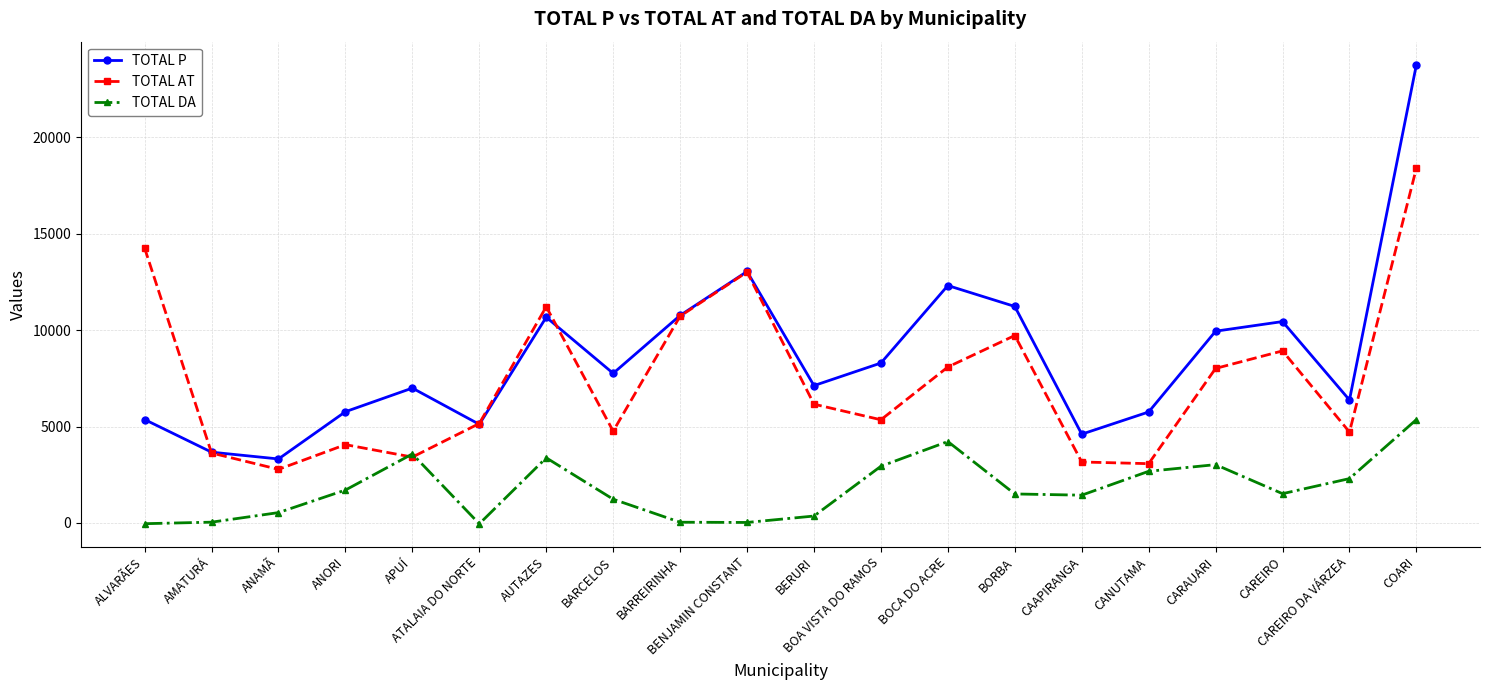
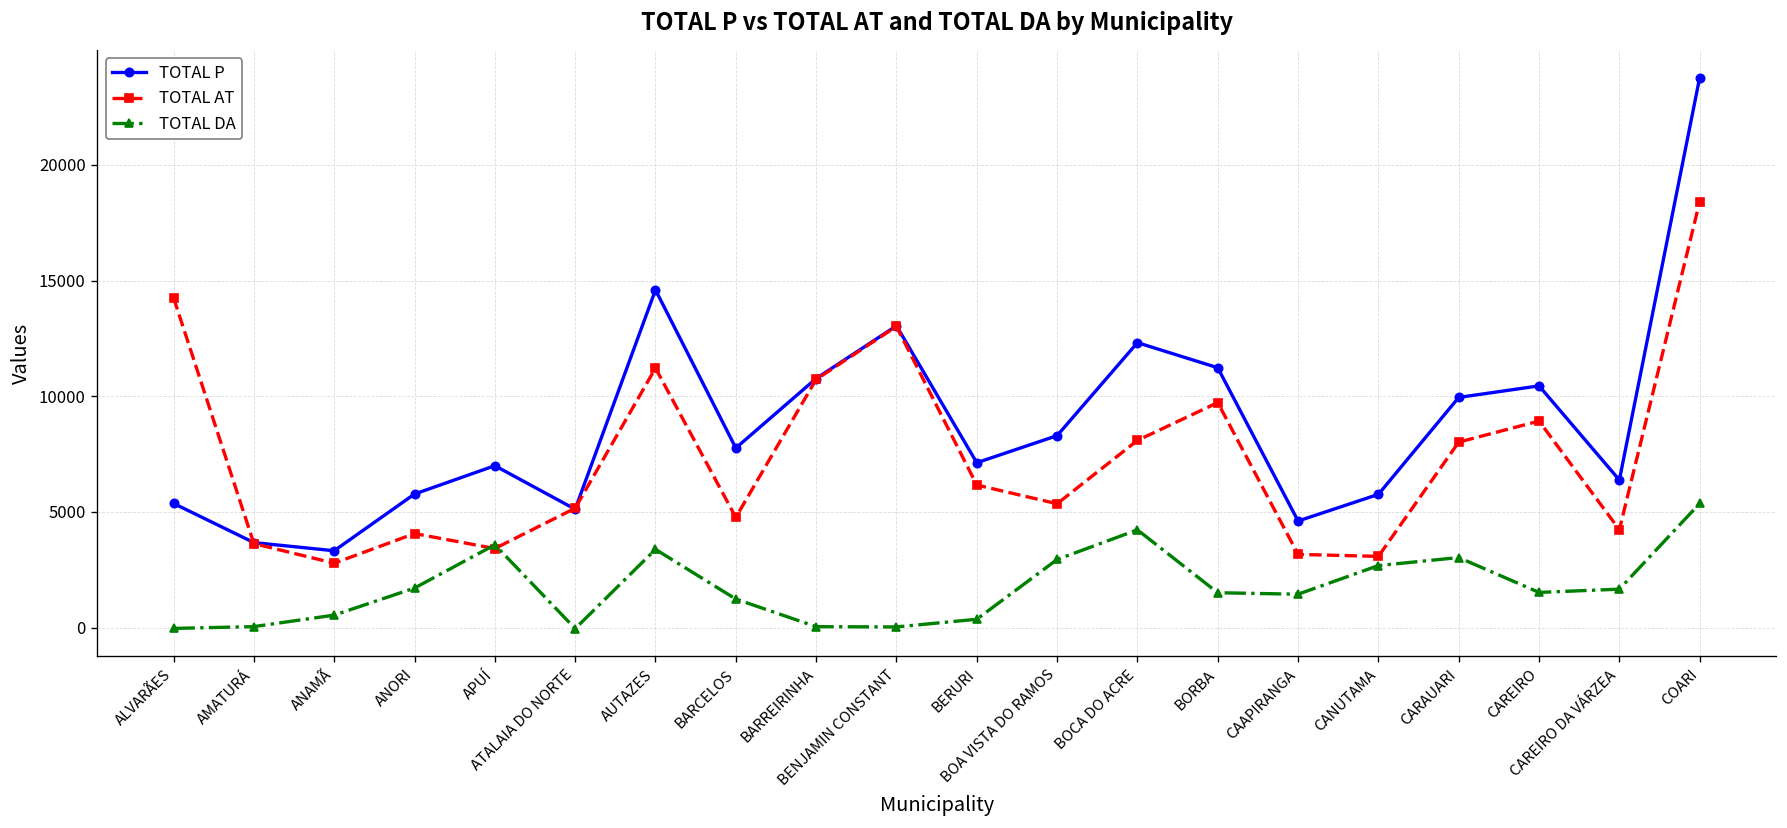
  {
    "TOTAL P": {
      "ALVARÃES": 5400,
      "ANAMÃ": 3300,
      "ANORI": 5800,
      "APUÍ": 7000,
-     "AUTAZES": 10700,
+     "AUTAZES": 14600,
      "BARCELOS": 7800,
      "BERURI": 7100,
      "BOA VISTA DO RAMOS": 8300,
      "BOCA DO ACRE": 12300,
      "BORBA": 11200,
      "CAAPIRANGA": 4600,
      "CANUTAMA": 5800,
      "CARAUARI": 10000,
      "CAREIRO": 10500,
      "CAREIRO DA VÁRZEA": 6400,
      "COARI": 23800
    },
    "TOTAL AT": {
      "ALVARÃES": 14300,
      "ANAMÃ": 2800,
      "ANORI": 4100,
      "APUÍ": 3400,
      "AUTAZES": 11200,
      "BARCELOS": 4800,
      "BERURI": 6200,
      "BOA VISTA DO RAMOS": 5400,
      "BOCA DO ACRE": 8100,
      "BORBA": 9700,
      "CAAPIRANGA": 3200,
      "CANUTAMA": 3100,
      "CARAUARI": 8000,
      "CAREIRO": 8900,
-     "CAREIRO DA VÁRZEA": 4700,
+     "CAREIRO DA VÁRZEA": 4200,
      "COARI": 18400
    },
    "TOTAL DA": {
      "ALVARÃES": 0,
      "AMATURÁ": 0,
      "ANAMÃ": 500,
      "ANORI": 1700,
      "APUÍ": 3600,
      "ATALAIA DO NORTE": 0,
      "AUTAZES": 3400,
      "BARCELOS": 1200,
      "BARREIRINHA": 0,
      "BENJAMIN CONSTANT": 0,
      "BERURI": 400,
      "BOA VISTA DO RAMOS": 2900,
      "BOCA DO ACRE": 4200,
      "BORBA": 1500,
      "CAAPIRANGA": 1400,
      "CANUTAMA": 2700,
      "CARAUARI": 3000,
      "CAREIRO": 1500,
-     "CAREIRO DA VÁRZEA": 2300,
+     "CAREIRO DA VÁRZEA": 1700,
      "COARI": 5400
    }
  }
